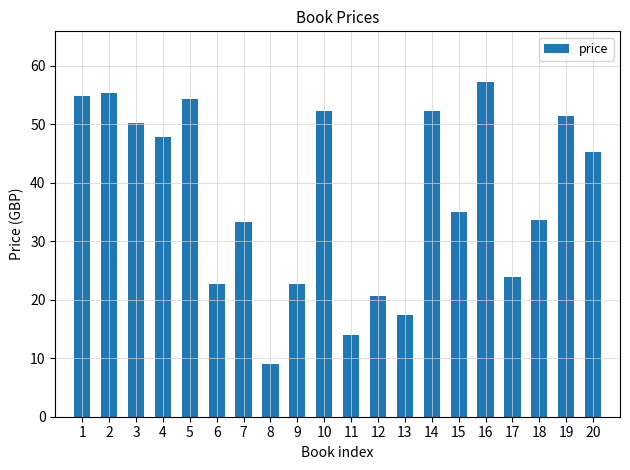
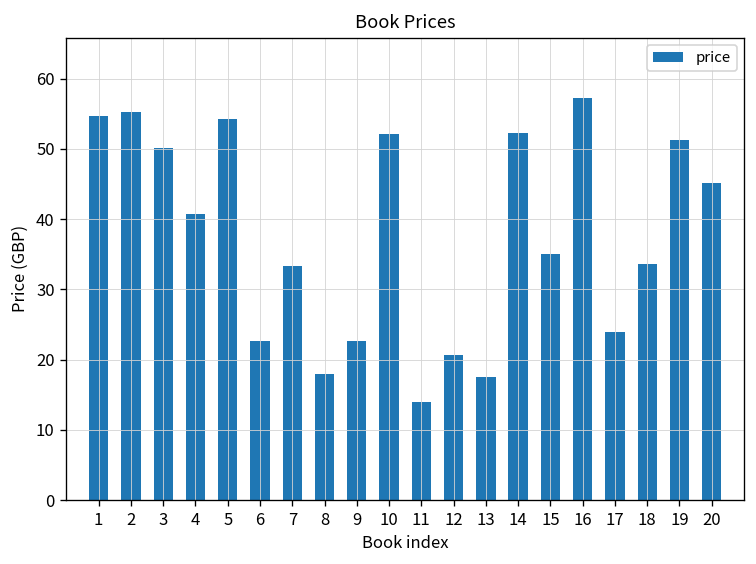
  {
    "1": 55,
    "2": 55,
    "3": 50,
-   "4": 48,
+   "4": 41,
    "5": 54,
    "6": 23,
    "7": 33,
-   "8": 9,
+   "8": 18,
    "9": 23,
    "10": 52,
    "11": 14,
    "12": 21,
    "13": 17,
    "14": 52,
    "15": 35,
    "16": 57,
    "17": 24,
    "18": 34,
    "19": 51,
    "20": 45
  }
